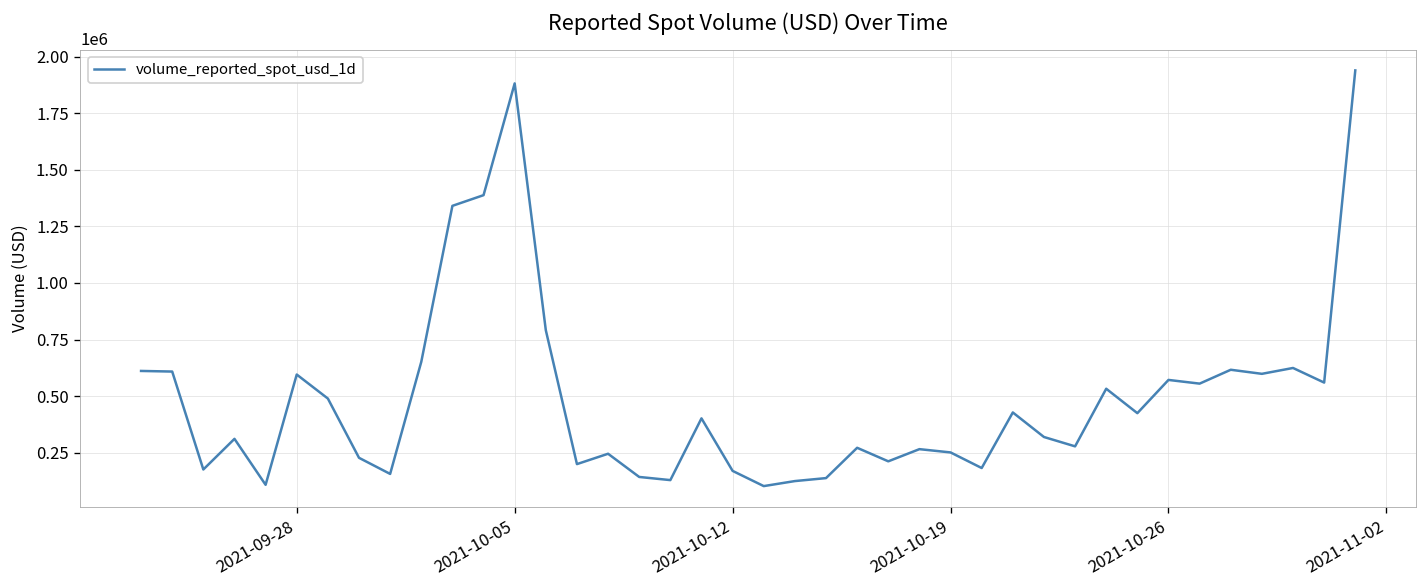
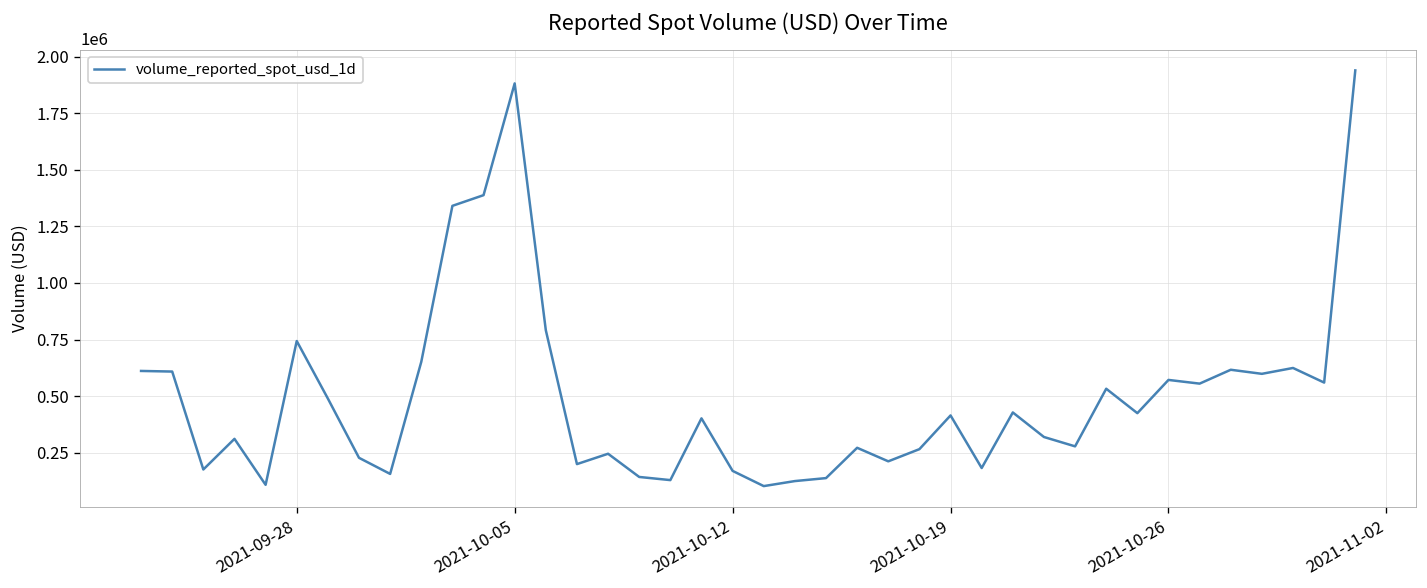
  {
-   "2021-09-28": 600000,
+   "2021-09-28": 740000,
    "2021-10-05": 1880000,
    "2021-10-12": 170000,
-   "2021-10-19": 250000,
+   "2021-10-19": 410000,
    "2021-10-26": 570000
  }
